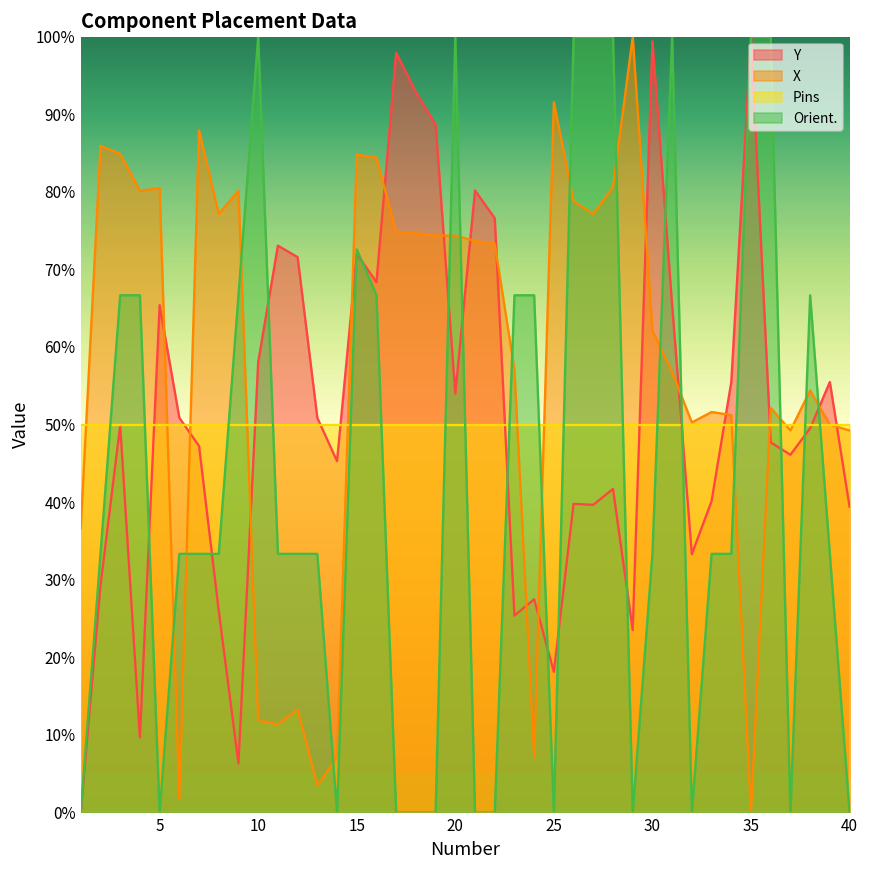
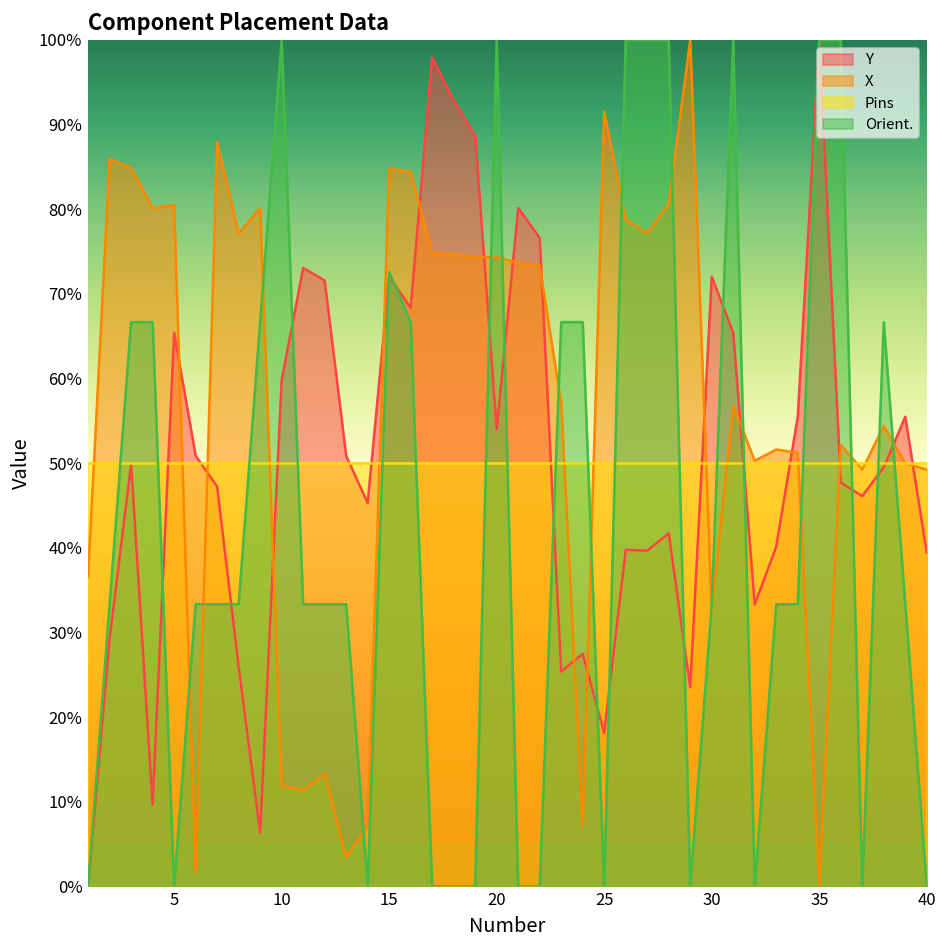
  {
    "Y": {
      "5": "65%",
-     "10": "58%",
+     "10": "60%",
      "15": "72%",
      "20": "54%",
      "25": "18%",
-     "30": "99%",
+     "30": "72%",
      "40": "39%"
    },
    "X": {
      "5": "80%",
      "10": "12%",
      "15": "85%",
      "20": "74%",
      "25": "92%",
-     "30": "62%",
+     "30": "33%",
      "35": "0%",
      "40": "49%"
    },
    "Pins": {
      "5": "50%",
      "10": "50%",
      "15": "50%",
      "20": "50%",
      "25": "50%",
      "30": "50%",
      "35": "50%",
      "40": "50%"
    },
    "Orient.": {
      "5": "0%",
      "10": "100%",
      "15": "73%",
      "20": "100%",
      "25": "0%",
      "30": "33%",
      "40": "0%"
    }
  }
